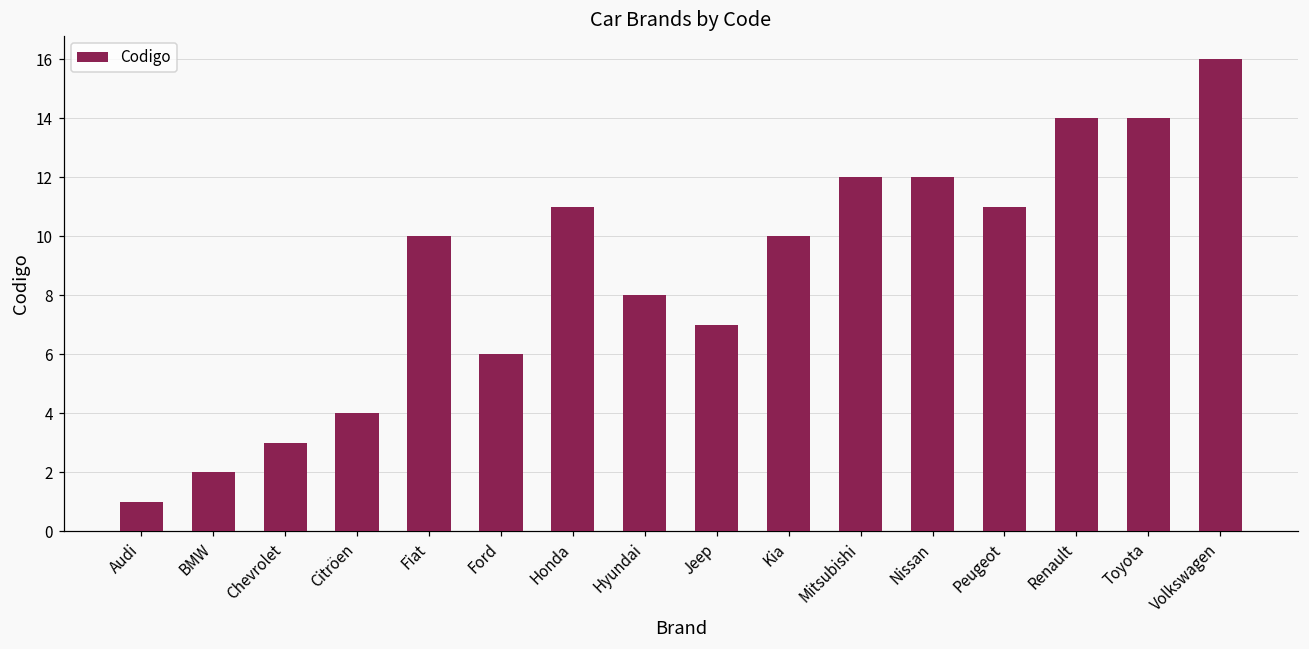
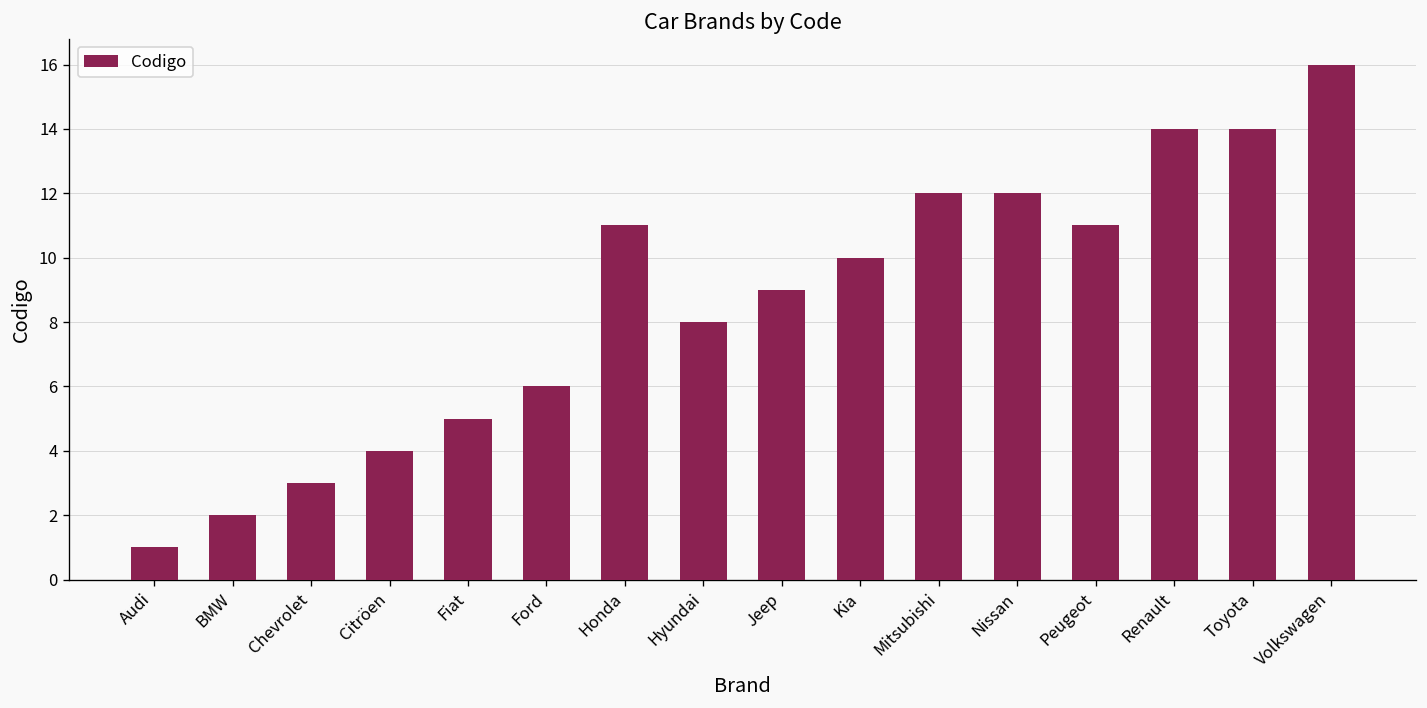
  {
    "Audi": 1,
    "BMW": 2,
    "Chevrolet": 3,
    "Citröen": 4,
-   "Fiat": 10,
+   "Fiat": 5,
    "Ford": 6,
    "Honda": 11,
    "Hyundai": 8,
-   "Jeep": 7,
+   "Jeep": 9,
    "Kia": 10,
    "Mitsubishi": 12,
    "Nissan": 12,
    "Peugeot": 11,
    "Renault": 14,
    "Toyota": 14,
    "Volkswagen": 16
  }
